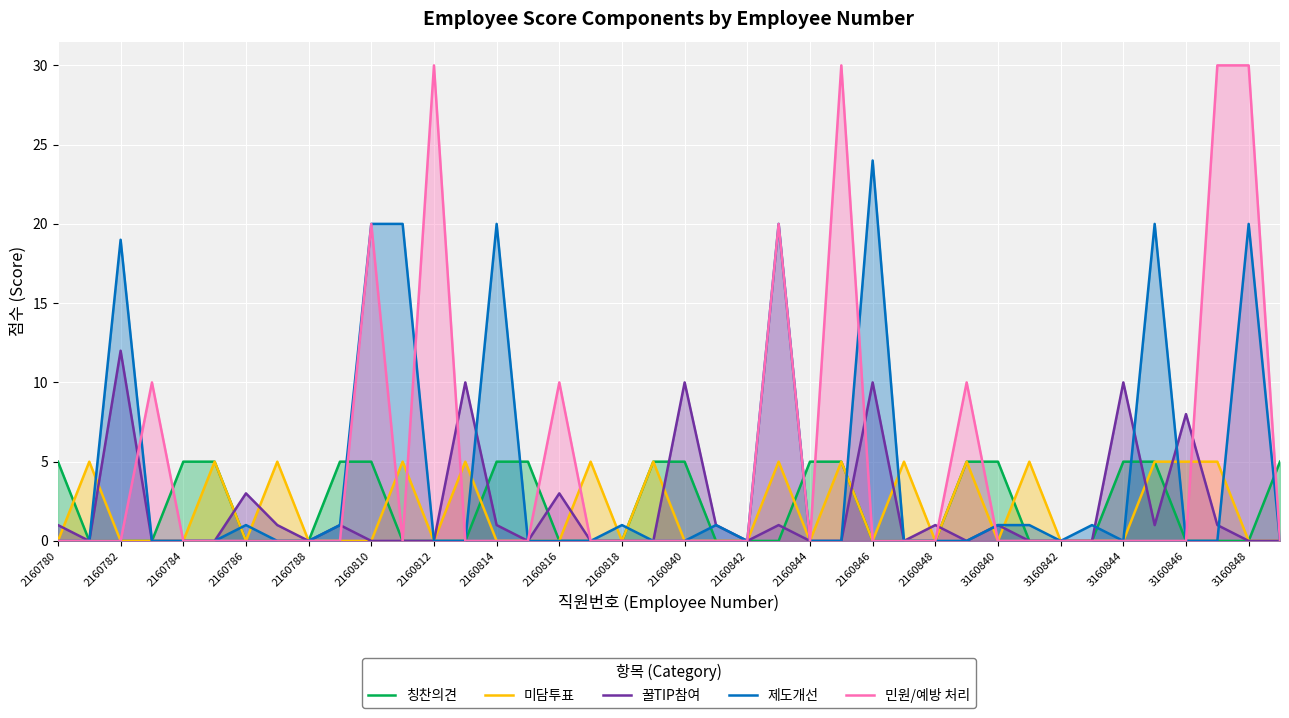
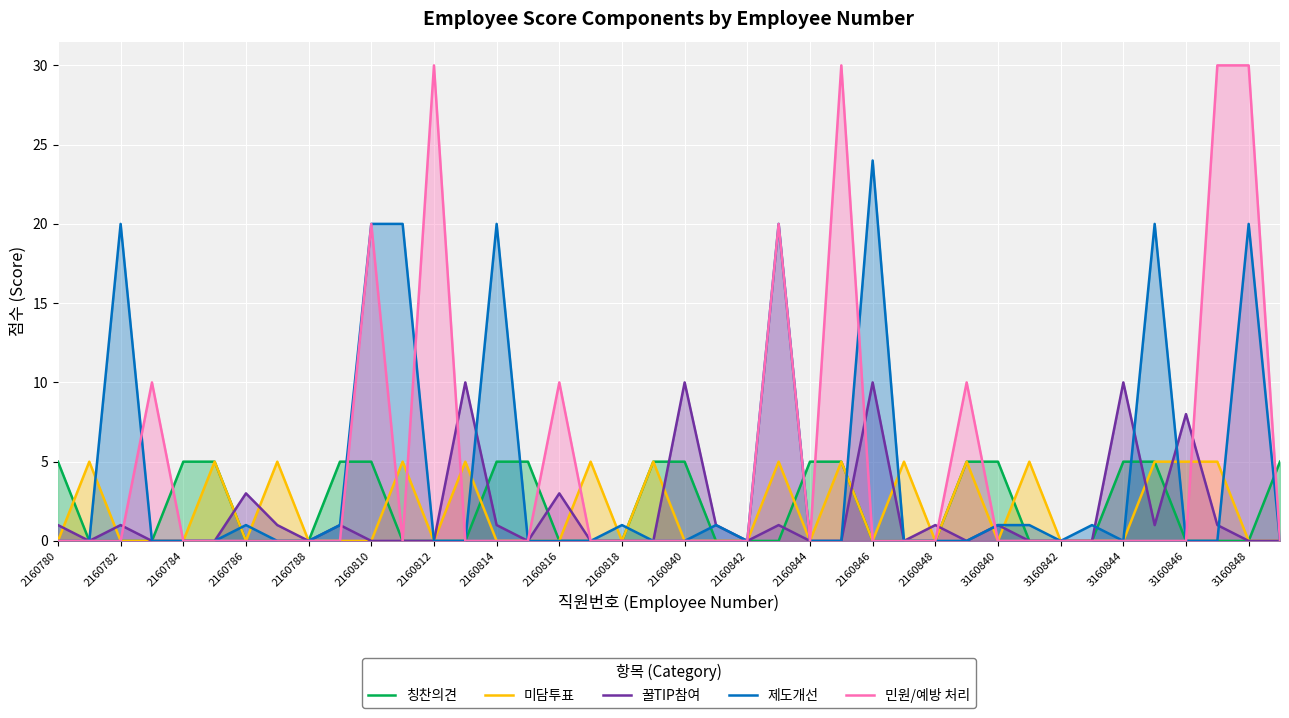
  {
    "칭찬의견": {
      "2160780": 5,
      "2160784": 5,
      "2160810": 5,
      "2160814": 5,
      "2160840": 5,
      "2160844": 5,
      "3160840": 5,
      "3160844": 5
    },
    "미담투표": {
      "3160846": 5
    },
    "꿀TIP참여": {
      "2160780": 1,
-     "2160782": 12,
+     "2160782": 1,
      "2160786": 3,
      "2160814": 1,
      "2160816": 3,
      "2160840": 10,
      "2160846": 10,
      "2160848": 1,
      "3160844": 10,
      "3160846": 8
    },
    "제도개선": {
-     "2160782": 19,
+     "2160782": 20,
      "2160786": 1,
      "2160814": 20,
      "2160818": 1,
      "2160846": 24,
      "3160848": 20
    },
    "민원/예방 처리": {
      "2160812": 30,
      "2160816": 10,
      "3160848": 30
    }
  }
